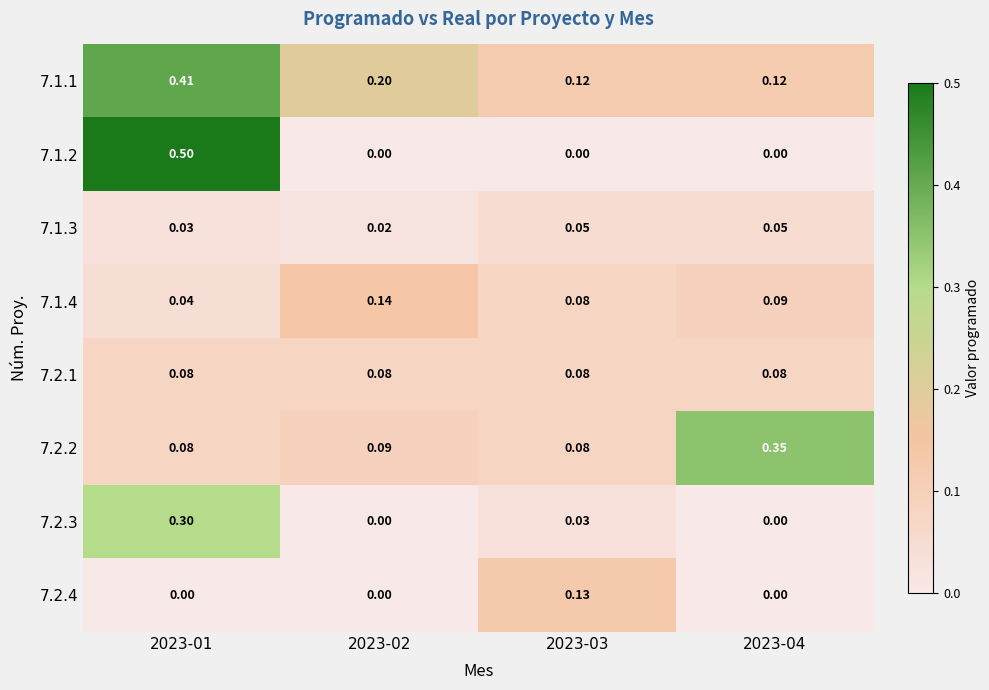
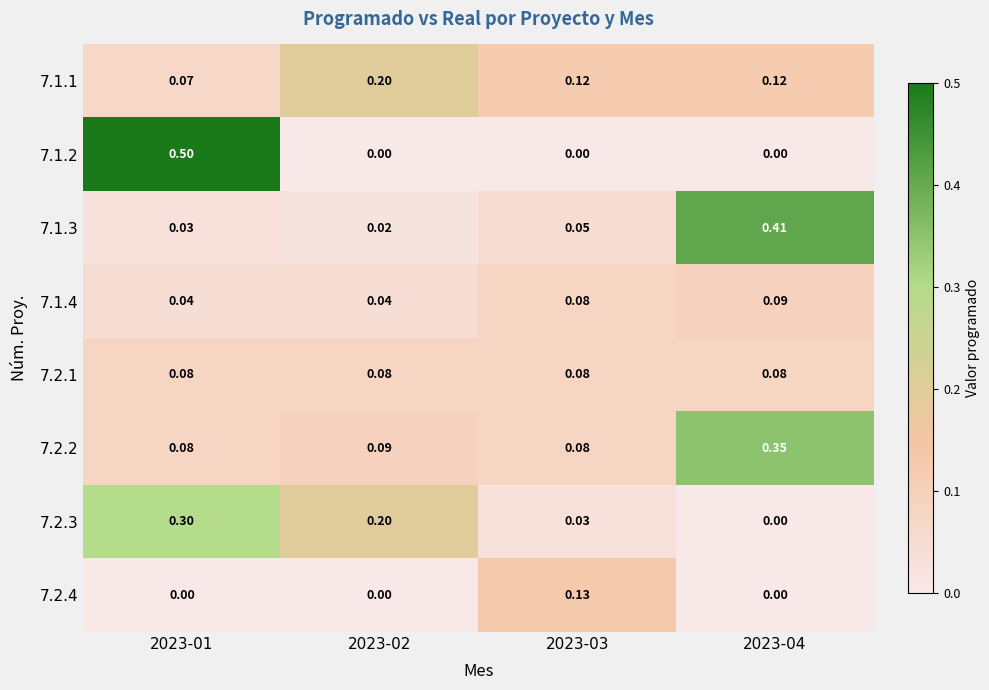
  {
    "7.1.1": {
-     "2023-01": 0.41,
+     "2023-01": 0.07,
      "2023-02": 0.20,
      "2023-03": 0.12,
      "2023-04": 0.12
    },
    "7.1.2": {
      "2023-01": 0.50,
      "2023-02": 0.00,
      "2023-03": 0.00,
      "2023-04": 0.00
    },
    "7.1.3": {
      "2023-01": 0.03,
      "2023-02": 0.02,
      "2023-03": 0.05,
-     "2023-04": 0.05
+     "2023-04": 0.41
    },
    "7.1.4": {
      "2023-01": 0.04,
-     "2023-02": 0.14,
+     "2023-02": 0.04,
      "2023-03": 0.08,
      "2023-04": 0.09
    },
    "7.2.1": {
      "2023-01": 0.08,
      "2023-02": 0.08,
      "2023-03": 0.08,
      "2023-04": 0.08
    },
    "7.2.2": {
      "2023-01": 0.08,
      "2023-02": 0.09,
      "2023-03": 0.08,
      "2023-04": 0.35
    },
    "7.2.3": {
      "2023-01": 0.30,
-     "2023-02": 0.00,
+     "2023-02": 0.20,
      "2023-03": 0.03,
      "2023-04": 0.00
    },
    "7.2.4": {
      "2023-01": 0.00,
      "2023-02": 0.00,
      "2023-03": 0.13,
      "2023-04": 0.00
    }
  }
